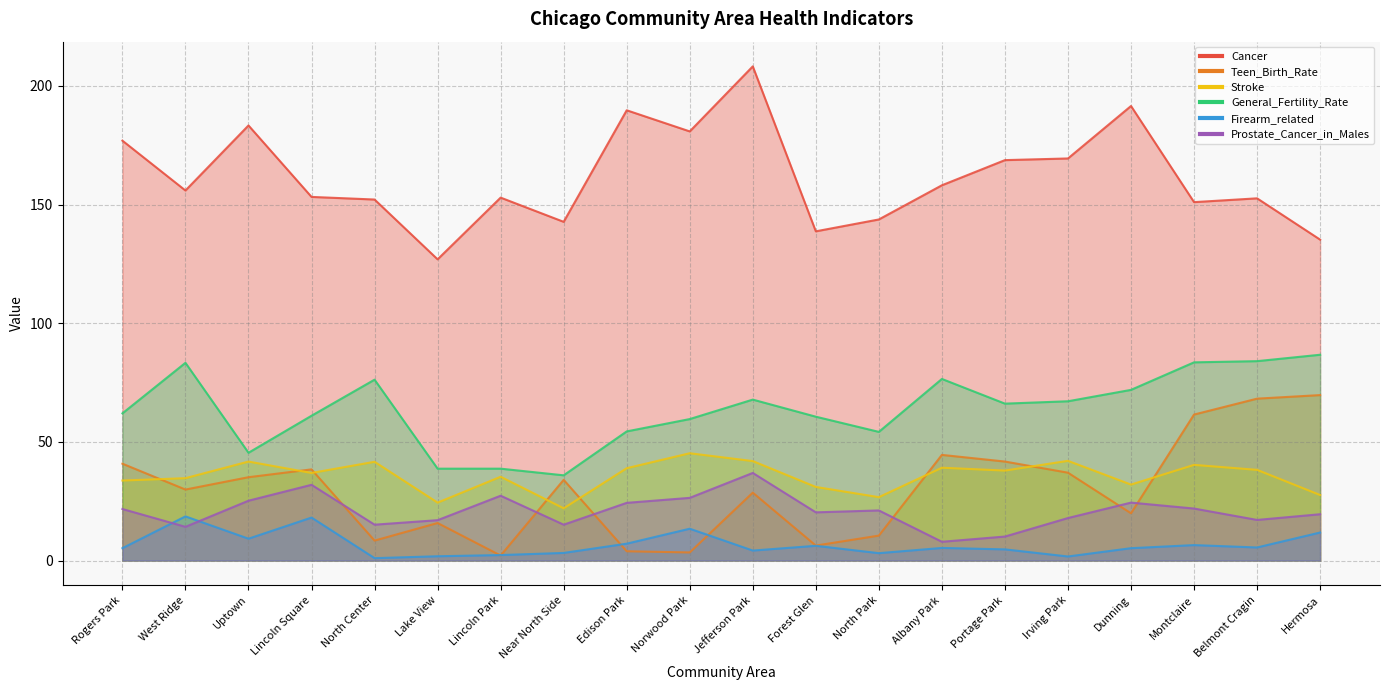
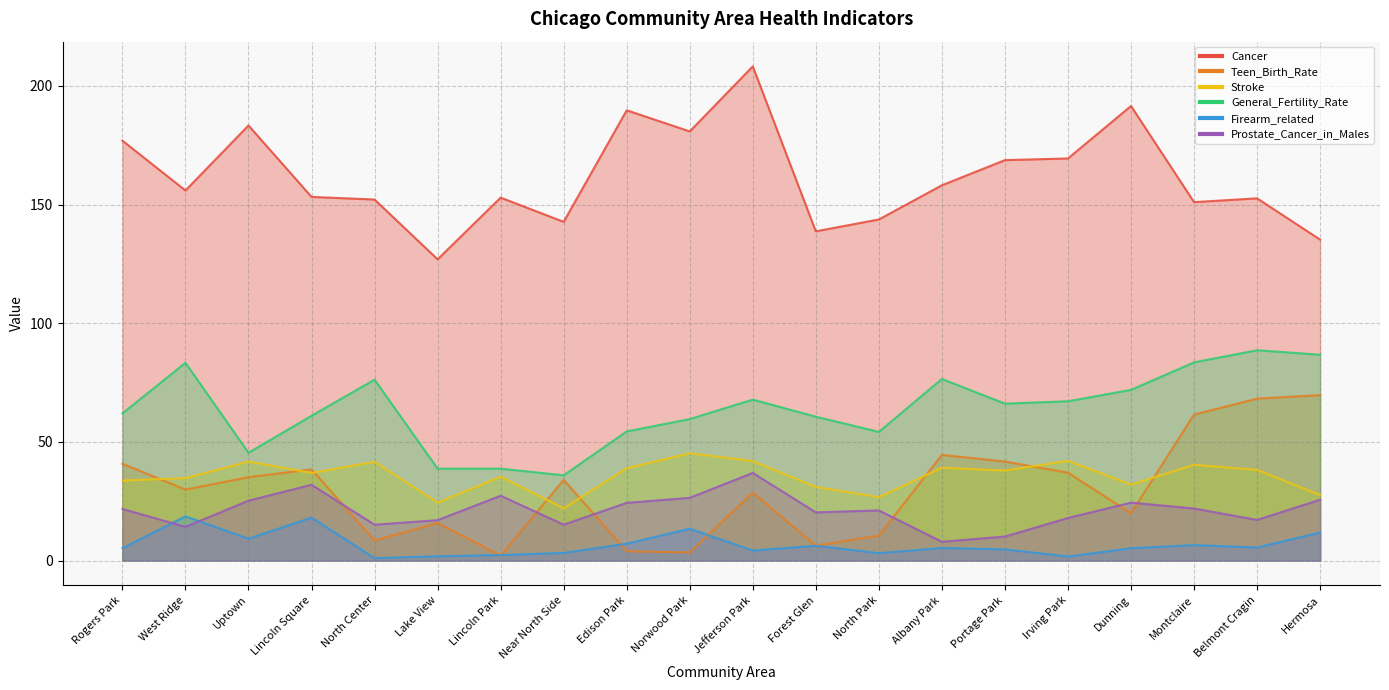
  {
    "General_Fertility_Rate": {
      "Rogers Park": 62,
      "West Ridge": 83,
      "Uptown": 45,
      "Lincoln Square": 61,
      "North Center": 76,
      "Lake View": 39,
      "Lincoln Park": 39,
      "Near North Side": 36,
      "Edison Park": 54,
      "Norwood Park": 60,
      "Jefferson Park": 68,
      "Forest Glen": 61,
      "North Park": 54,
      "Albany Park": 77,
      "Portage Park": 66,
      "Irving Park": 67,
      "Dunning": 72,
      "Montclaire": 84,
-     "Belmont Cragin": 84,
+     "Belmont Cragin": 89,
      "Hermosa": 87
    },
    "Firearm_related": {
      "Rogers Park": 5,
      "West Ridge": 19,
      "Uptown": 9,
      "Lincoln Square": 18,
      "North Center": 1,
      "Lake View": 2,
      "Near North Side": 3,
      "Edison Park": 7,
      "Norwood Park": 13,
      "Jefferson Park": 4,
      "North Park": 3,
      "Albany Park": 5,
      "Portage Park": 5,
      "Irving Park": 2,
      "Dunning": 5,
      "Montclaire": 7,
      "Belmont Cragin": 6,
      "Hermosa": 12
    },
    "Prostate_Cancer_in_Males": {
      "Rogers Park": 22,
      "West Ridge": 14,
      "Uptown": 25,
      "Lincoln Square": 32,
      "North Center": 15,
      "Lake View": 17,
      "Lincoln Park": 27,
      "Near North Side": 15,
      "Edison Park": 24,
      "Norwood Park": 26,
      "Jefferson Park": 37,
      "Forest Glen": 20,
      "North Park": 21,
      "Albany Park": 8,
      "Portage Park": 10,
      "Irving Park": 18,
      "Dunning": 24,
      "Montclaire": 22,
      "Belmont Cragin": 17,
-     "Hermosa": 20
+     "Hermosa": 26
    }
  }
